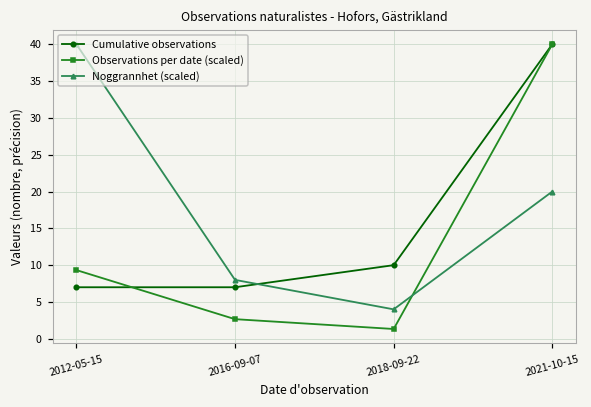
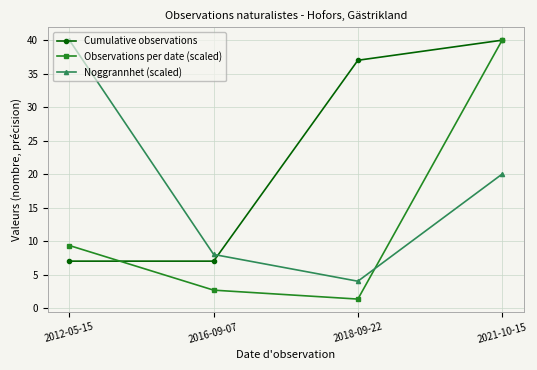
  {
    "Cumulative observations": {
      "2012-05-15": 7,
      "2016-09-07": 7,
-     "2018-09-22": 10
+     "2018-09-22": 37
    }
  }
